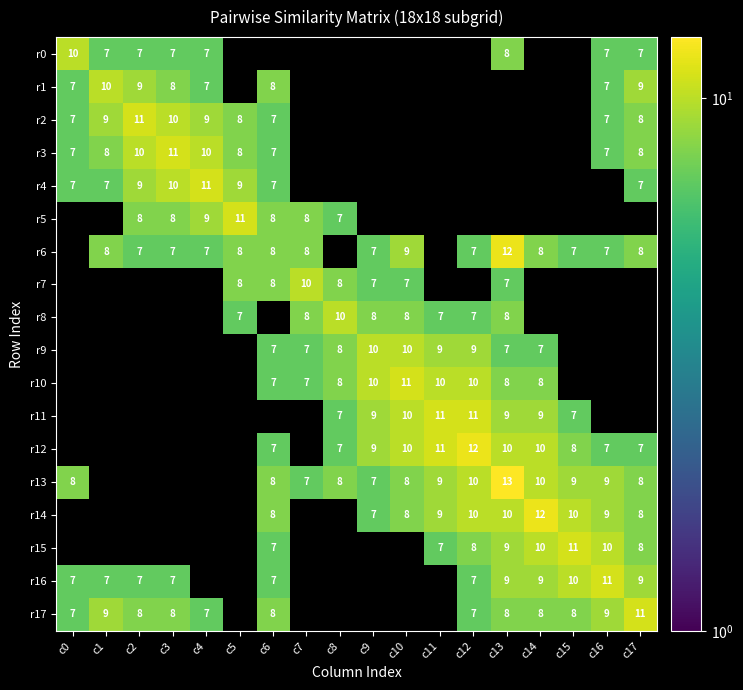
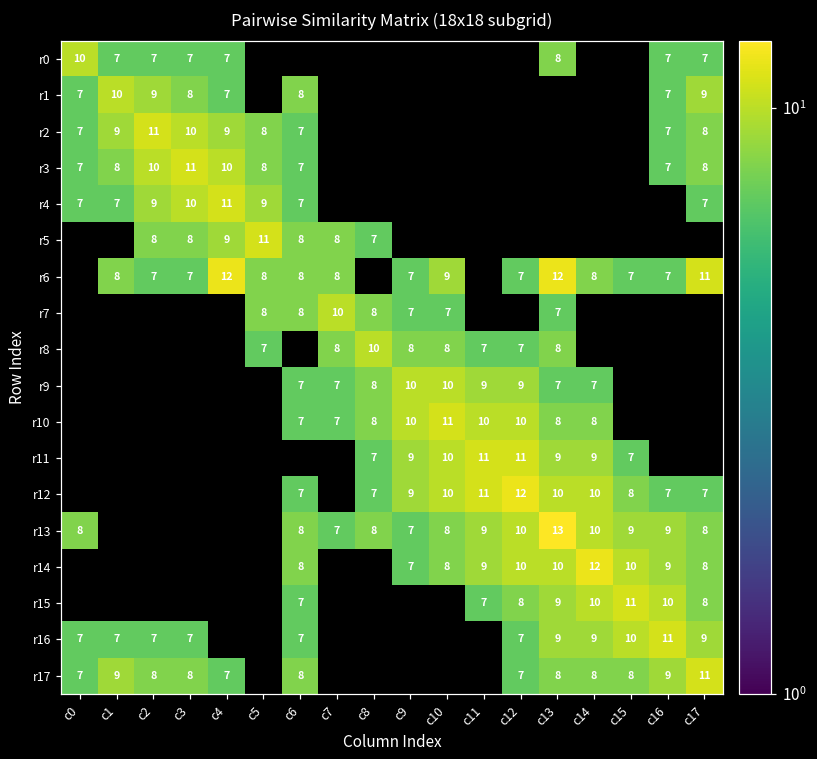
  {
    "r0": {
      "c0": 10,
      "c1": 7,
      "c2": 7,
      "c3": 7,
      "c4": 7,
      "c13": 8,
      "c16": 7,
      "c17": 7
    },
    "r1": {
      "c0": 7,
      "c1": 10,
      "c2": 9,
      "c3": 8,
      "c4": 7,
      "c6": 8,
      "c16": 7,
      "c17": 9
    },
    "r2": {
      "c0": 7,
      "c1": 9,
      "c2": 11,
      "c3": 10,
      "c4": 9,
      "c5": 8,
      "c6": 7,
      "c16": 7,
      "c17": 8
    },
    "r3": {
      "c0": 7,
      "c1": 8,
      "c2": 10,
      "c3": 11,
      "c4": 10,
      "c5": 8,
      "c6": 7,
      "c16": 7,
      "c17": 8
    },
    "r4": {
      "c0": 7,
      "c1": 7,
      "c2": 9,
      "c3": 10,
      "c4": 11,
      "c5": 9,
      "c6": 7,
      "c17": 7
    },
    "r5": {
      "c2": 8,
      "c3": 8,
      "c4": 9,
      "c5": 11,
      "c6": 8,
      "c7": 8,
      "c8": 7
    },
    "r6": {
      "c1": 8,
      "c2": 7,
      "c3": 7,
-     "c4": 7,
+     "c4": 12,
      "c5": 8,
      "c6": 8,
      "c7": 8,
      "c9": 7,
      "c10": 9,
      "c12": 7,
      "c13": 12,
      "c14": 8,
      "c15": 7,
      "c16": 7,
-     "c17": 8
+     "c17": 11
    },
    "r7": {
      "c5": 8,
      "c6": 8,
      "c7": 10,
      "c8": 8,
      "c9": 7,
      "c10": 7,
      "c13": 7
    },
    "r8": {
      "c5": 7,
      "c7": 8,
      "c8": 10,
      "c9": 8,
      "c10": 8,
      "c11": 7,
      "c12": 7,
      "c13": 8
    },
    "r9": {
      "c6": 7,
      "c7": 7,
      "c8": 8,
      "c9": 10,
      "c10": 10,
      "c11": 9,
      "c12": 9,
      "c13": 7,
      "c14": 7
    },
    "r10": {
      "c6": 7,
      "c7": 7,
      "c8": 8,
      "c9": 10,
      "c10": 11,
      "c11": 10,
      "c12": 10,
      "c13": 8,
      "c14": 8
    },
    "r11": {
      "c8": 7,
      "c9": 9,
      "c10": 10,
      "c11": 11,
      "c12": 11,
      "c13": 9,
      "c14": 9,
      "c15": 7
    },
    "r12": {
      "c6": 7,
      "c8": 7,
      "c9": 9,
      "c10": 10,
      "c11": 11,
      "c12": 12,
      "c13": 10,
      "c14": 10,
      "c15": 8,
      "c16": 7,
      "c17": 7
    },
    "r13": {
      "c0": 8,
      "c6": 8,
      "c7": 7,
      "c8": 8,
      "c9": 7,
      "c10": 8,
      "c11": 9,
      "c12": 10,
      "c13": 13,
      "c14": 10,
      "c15": 9,
      "c16": 9,
      "c17": 8
    },
    "r14": {
      "c6": 8,
      "c9": 7,
      "c10": 8,
      "c11": 9,
      "c12": 10,
      "c13": 10,
      "c14": 12,
      "c15": 10,
      "c16": 9,
      "c17": 8
    },
    "r15": {
      "c6": 7,
      "c11": 7,
      "c12": 8,
      "c13": 9,
      "c14": 10,
      "c15": 11,
      "c16": 10,
      "c17": 8
    },
    "r16": {
      "c0": 7,
      "c1": 7,
      "c2": 7,
      "c3": 7,
      "c6": 7,
      "c12": 7,
      "c13": 9,
      "c14": 9,
      "c15": 10,
      "c16": 11,
      "c17": 9
    },
    "r17": {
      "c0": 7,
      "c1": 9,
      "c2": 8,
      "c3": 8,
      "c4": 7,
      "c6": 8,
      "c12": 7,
      "c13": 8,
      "c14": 8,
      "c15": 8,
      "c16": 9,
      "c17": 11
    }
  }
